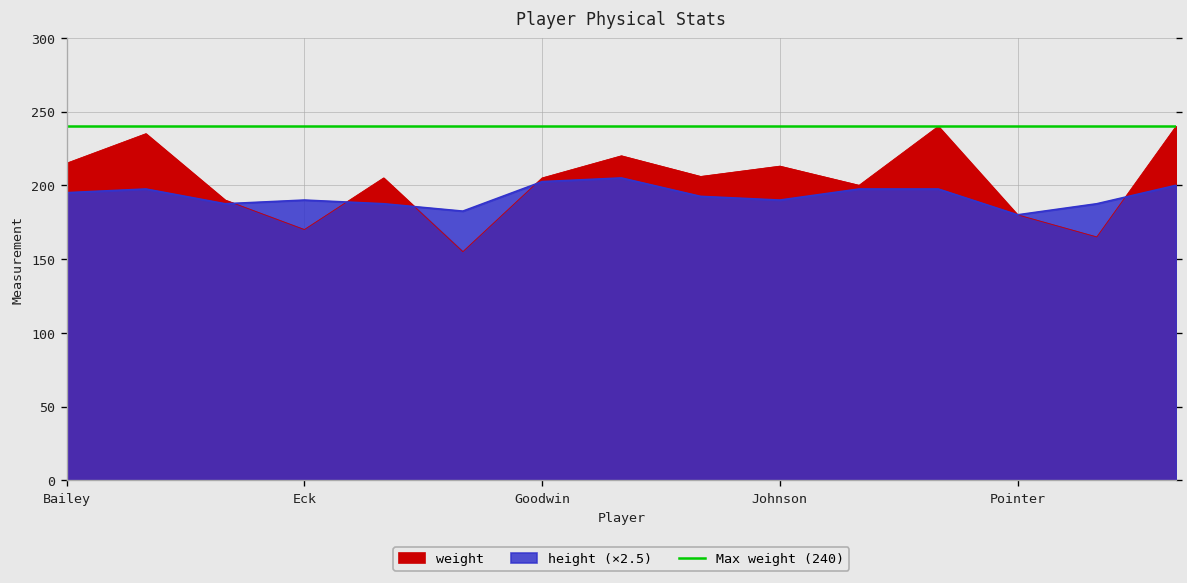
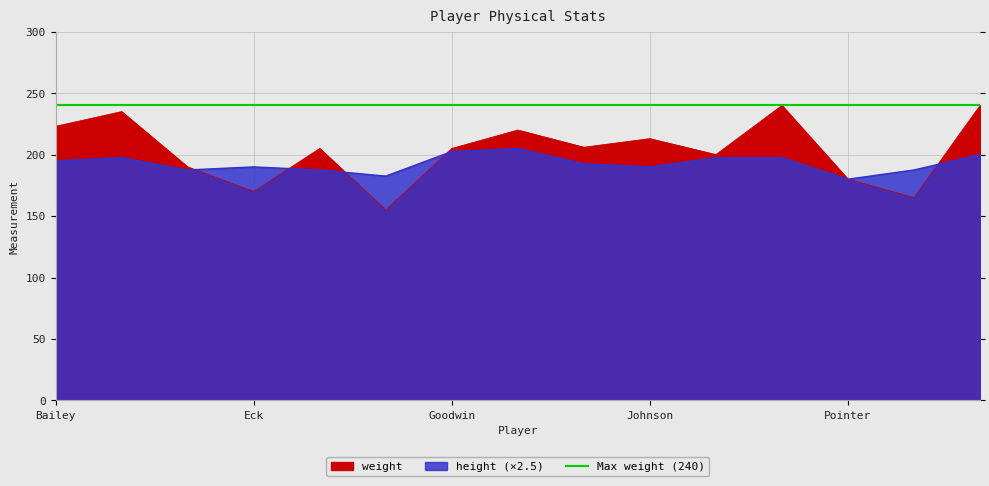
  {
    "weight": {
-     "Bailey": 215,
+     "Bailey": 223,
      "Eck": 170,
      "Goodwin": 205,
      "Johnson": 213
    },
    "height (×2.5)": {
      "Bailey": 195,
      "Eck": 190,
      "Goodwin": 203,
      "Johnson": 190
    }
  }
